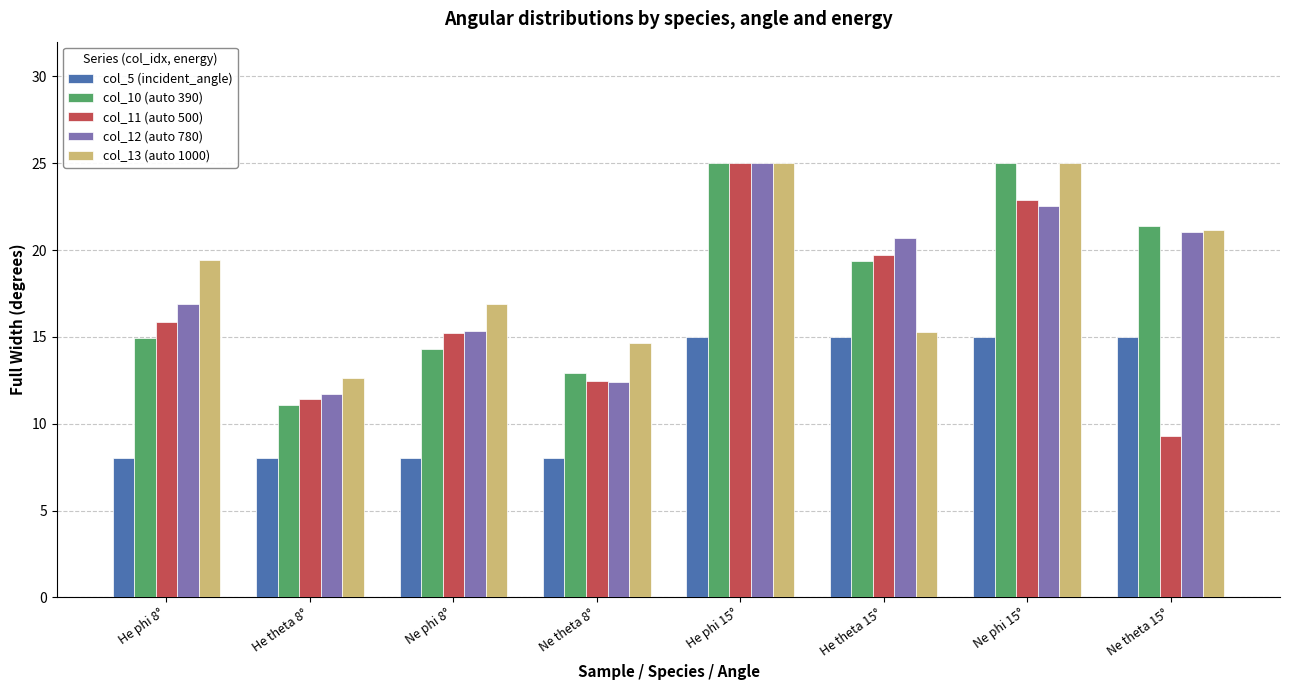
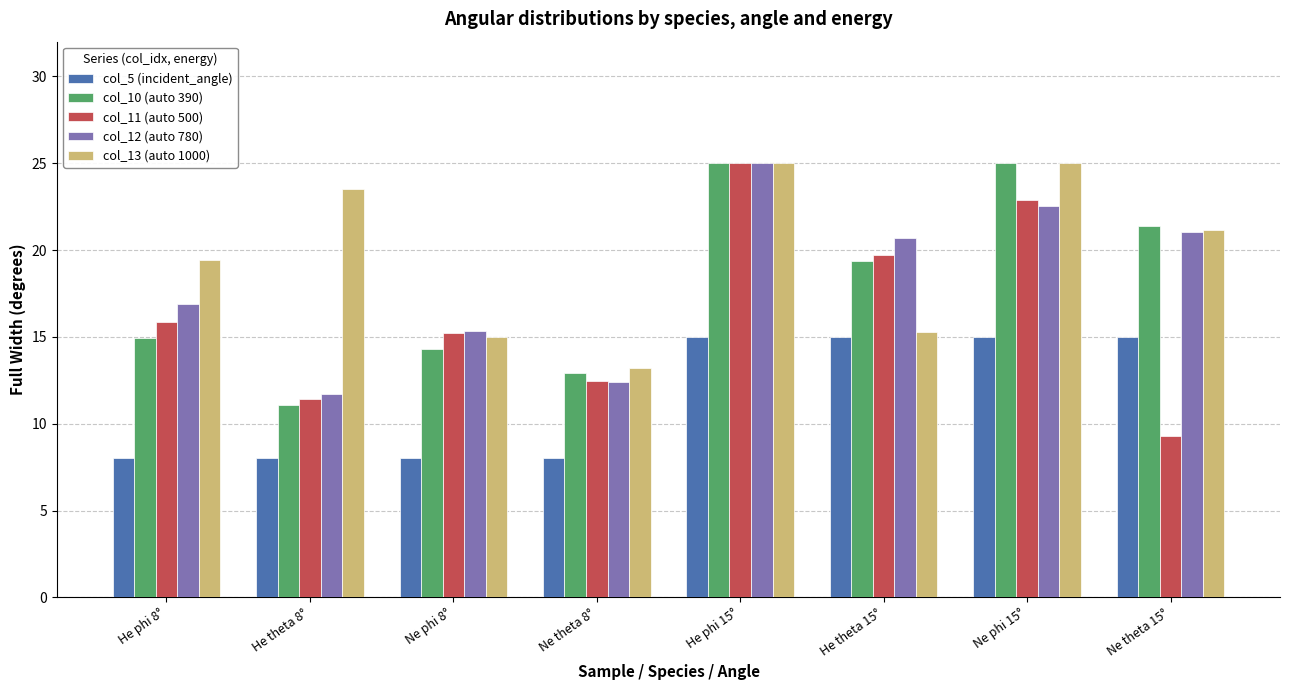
  {
    "col_10 (auto 390)": {
      "He phi 8°": 14.9,
      "He theta 8°": 11.1,
      "Ne phi 8°": 14.3,
      "Ne theta 8°": 12.9,
      "He phi 15°": 25.0,
      "He theta 15°": 19.4,
      "Ne phi 15°": 25.0,
      "Ne theta 15°": 21.4
    },
    "col_11 (auto 500)": {
      "He phi 8°": 15.9,
      "He theta 8°": 11.4,
      "Ne phi 8°": 15.2,
      "Ne theta 8°": 12.5,
      "He phi 15°": 25.0,
      "He theta 15°": 19.7,
      "Ne phi 15°": 22.9,
      "Ne theta 15°": 9.3
    },
    "col_13 (auto 1000)": {
      "He phi 8°": 19.4,
-     "He theta 8°": 12.6,
-     "Ne phi 8°": 16.9,
-     "Ne theta 8°": 14.7,
+     "He theta 8°": 23.5,
+     "Ne phi 8°": 15.0,
+     "Ne theta 8°": 13.2,
      "He phi 15°": 25.0,
      "He theta 15°": 15.3,
      "Ne phi 15°": 25.0,
      "Ne theta 15°": 21.1
    }
  }
